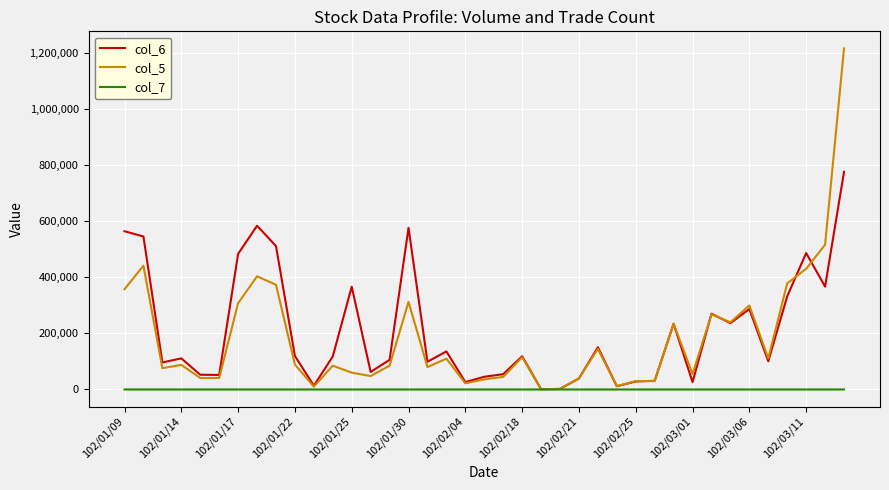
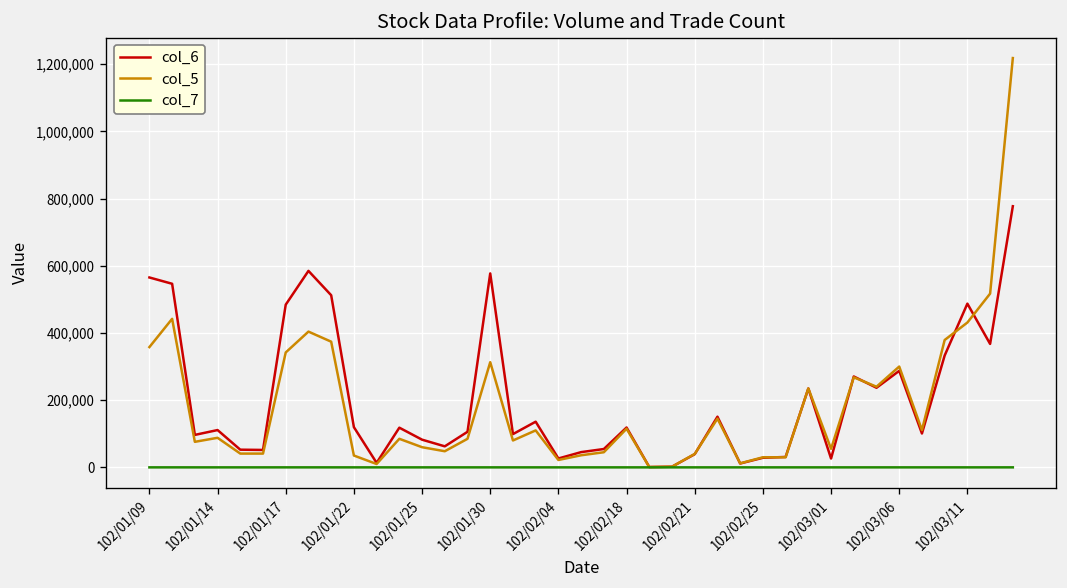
  {
    "col_6": {
      "102/01/09": "570,000",
      "102/01/14": "110,000",
      "102/01/17": "480,000",
      "102/01/22": "120,000",
-     "102/01/25": "370,000",
+     "102/01/25": "80,000",
      "102/01/30": "580,000",
      "102/03/01": "30,000",
      "102/03/06": "290,000",
      "102/03/11": "490,000"
    },
    "col_5": {
      "102/01/09": "360,000",
      "102/01/14": "90,000",
-     "102/01/17": "310,000",
-     "102/01/22": "90,000",
+     "102/01/17": "340,000",
+     "102/01/22": "40,000",
      "102/01/25": "60,000",
      "102/01/30": "310,000",
      "102/03/01": "60,000",
      "102/03/06": "300,000",
      "102/03/11": "430,000"
    },
    "col_7": {
      "102/01/09": "0",
      "102/01/14": "0",
      "102/01/17": "0",
      "102/01/22": "0",
      "102/01/25": "0",
      "102/01/30": "0",
      "102/02/04": "0",
      "102/02/18": "0",
      "102/02/21": "0",
      "102/02/25": "0",
      "102/03/01": "0",
      "102/03/06": "0",
      "102/03/11": "0"
    }
  }
